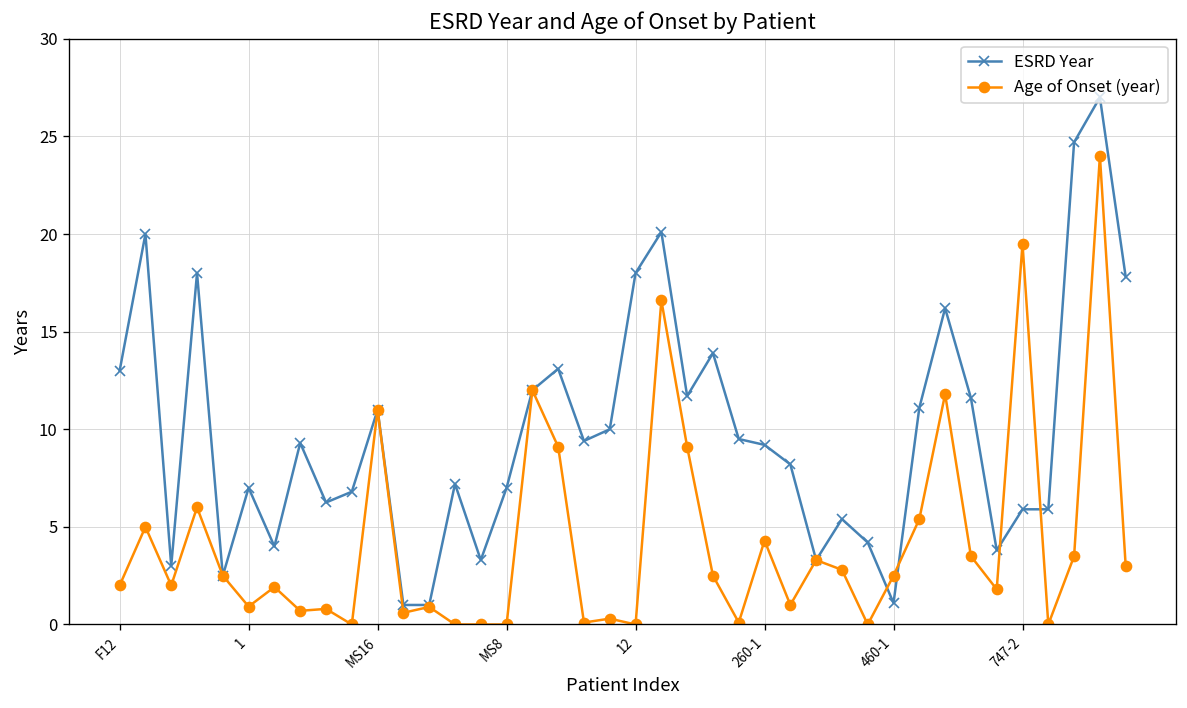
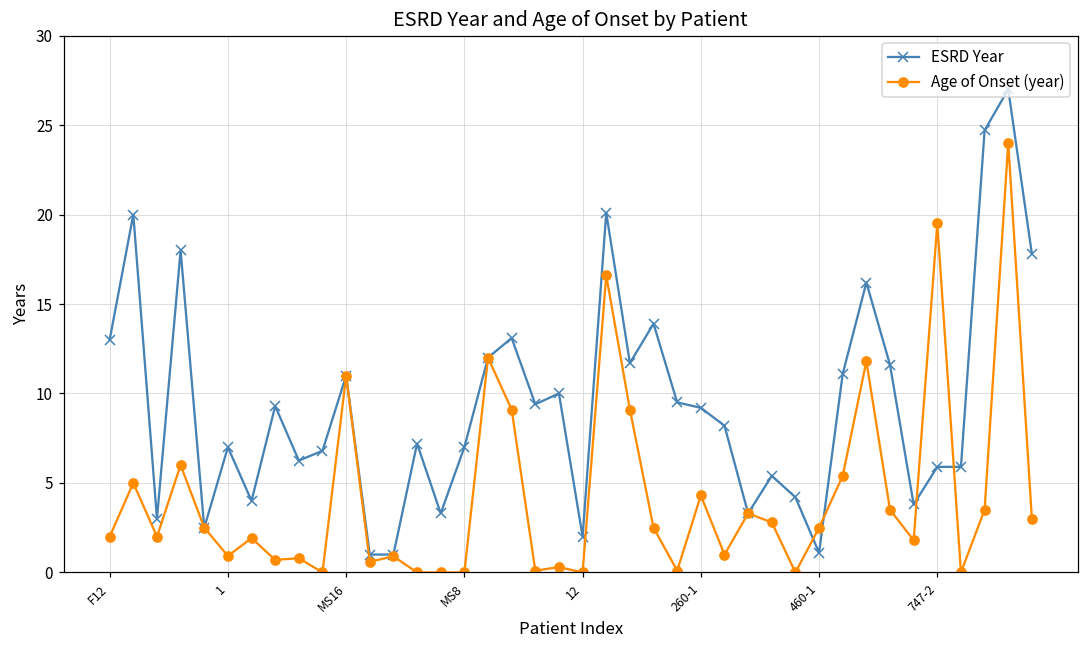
  {
    "ESRD Year": {
      "F12": 13,
      "1": 7,
      "MS8": 7,
-     "12": 18,
+     "12": 2,
      "260-1": 9.2,
      "460-1": 1,
      "747-2": 6
    },
    "Age of Onset (year)": {
      "F12": 2,
      "1": 1,
      "MS8": 0,
      "12": 0,
      "260-1": 4.3,
      "460-1": 2.5,
      "747-2": 19.5
    }
  }
